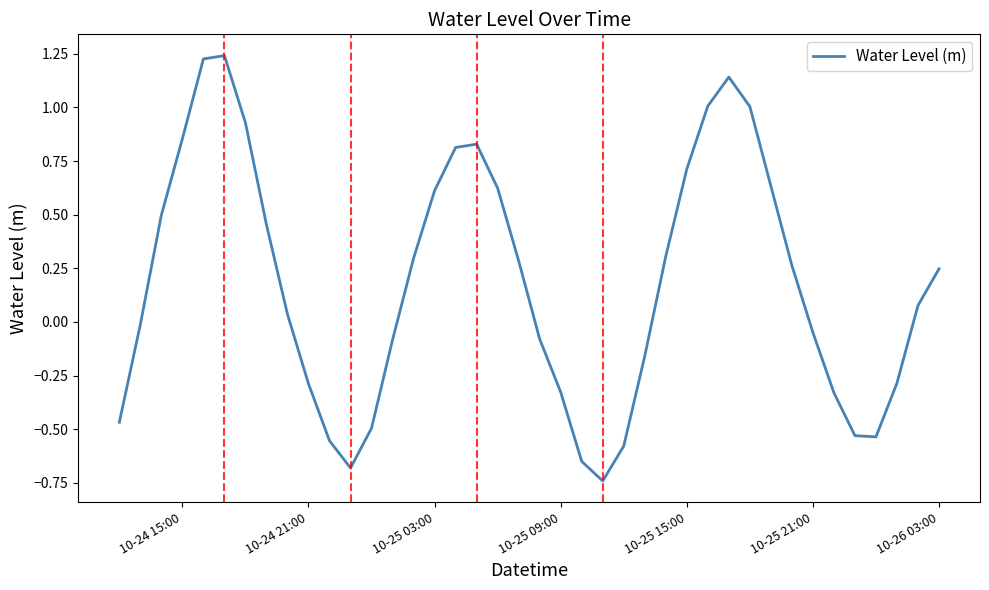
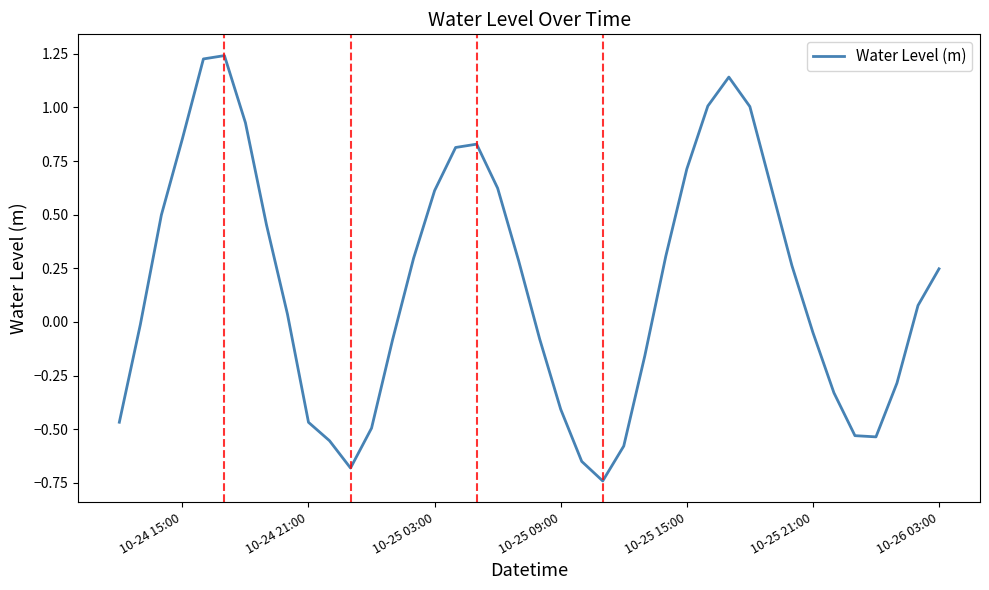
  {
    "10-24 15:00": 0.85,
-   "10-24 21:00": -0.29,
+   "10-24 21:00": -0.47,
    "10-25 03:00": 0.61,
-   "10-25 09:00": -0.33,
+   "10-25 09:00": -0.41,
    "10-25 15:00": 0.71,
    "10-25 21:00": -0.05,
    "10-26 03:00": 0.25
  }
